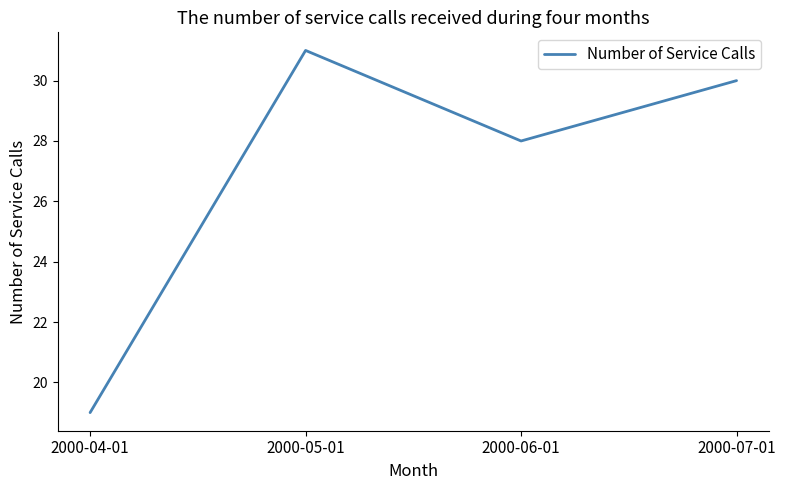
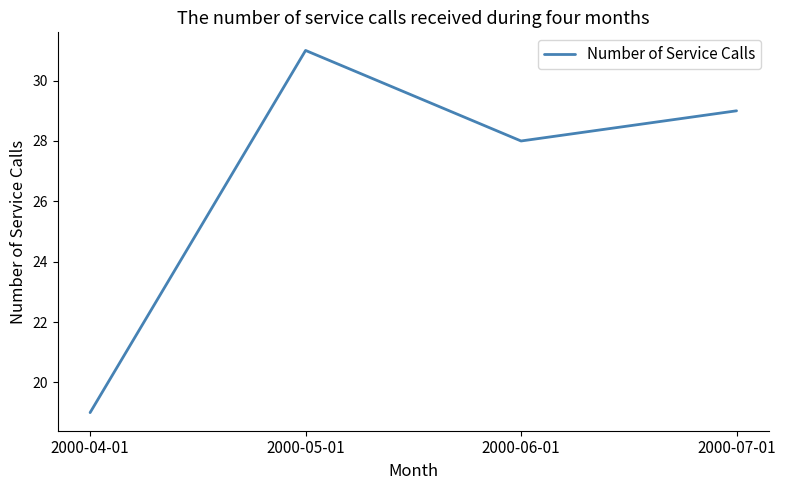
  {
    "2000-04-01": 19,
    "2000-05-01": 31,
    "2000-06-01": 28,
-   "2000-07-01": 30
+   "2000-07-01": 29
  }
